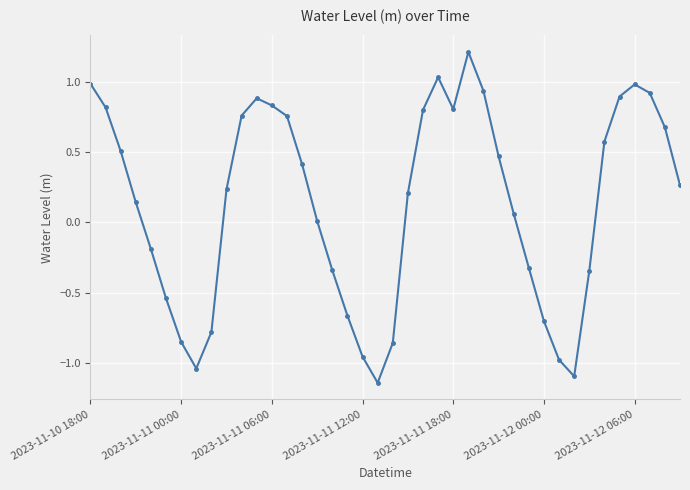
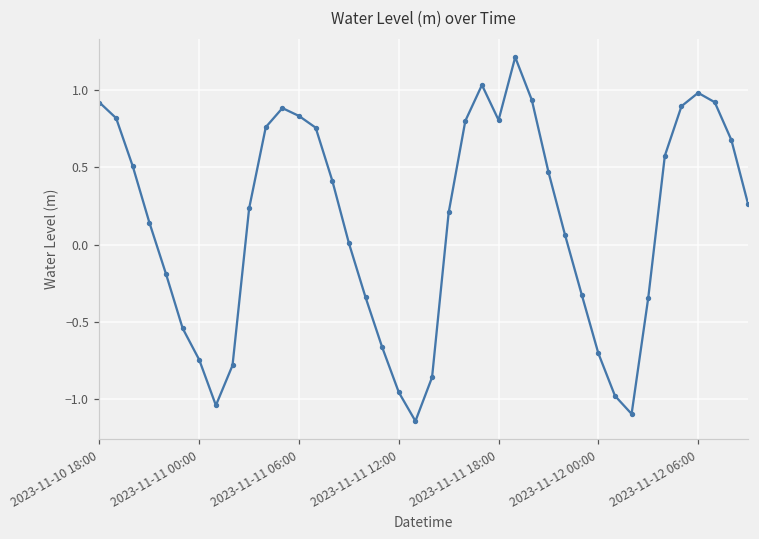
  {
-   "2023-11-10 18:00": 0.99,
-   "2023-11-11 00:00": -0.85,
+   "2023-11-10 18:00": 0.92,
+   "2023-11-11 00:00": -0.75,
    "2023-11-11 06:00": 0.83,
    "2023-11-11 12:00": -0.96,
    "2023-11-11 18:00": 0.81,
    "2023-11-12 00:00": -0.70,
    "2023-11-12 06:00": 0.98
  }
